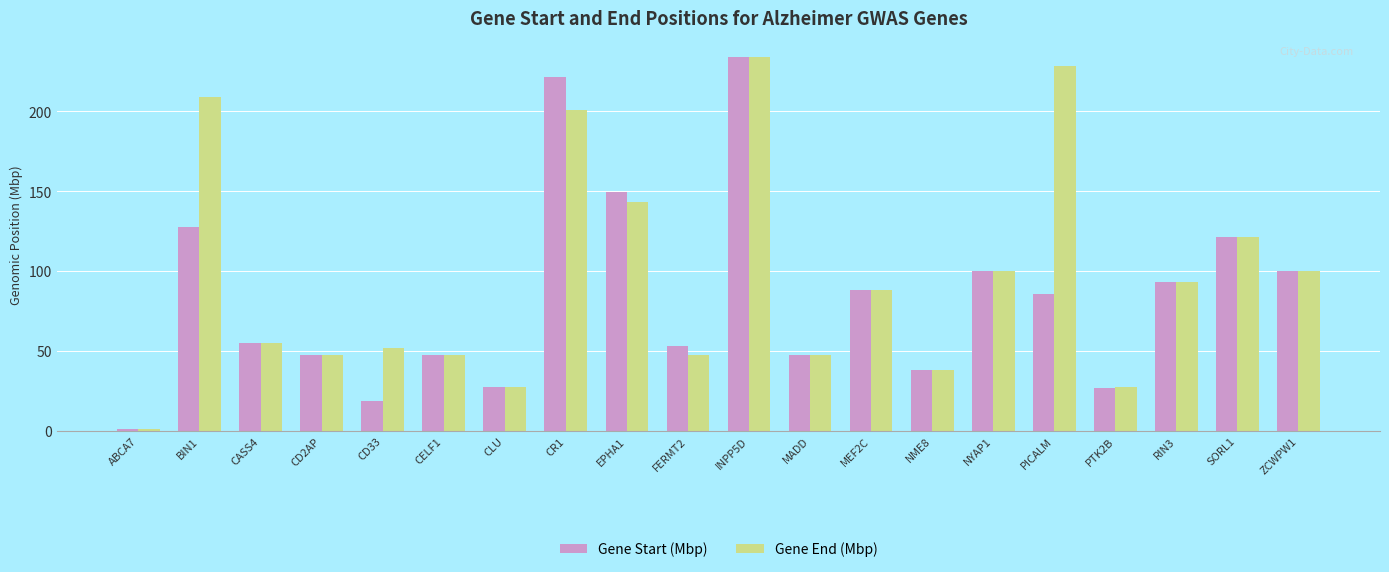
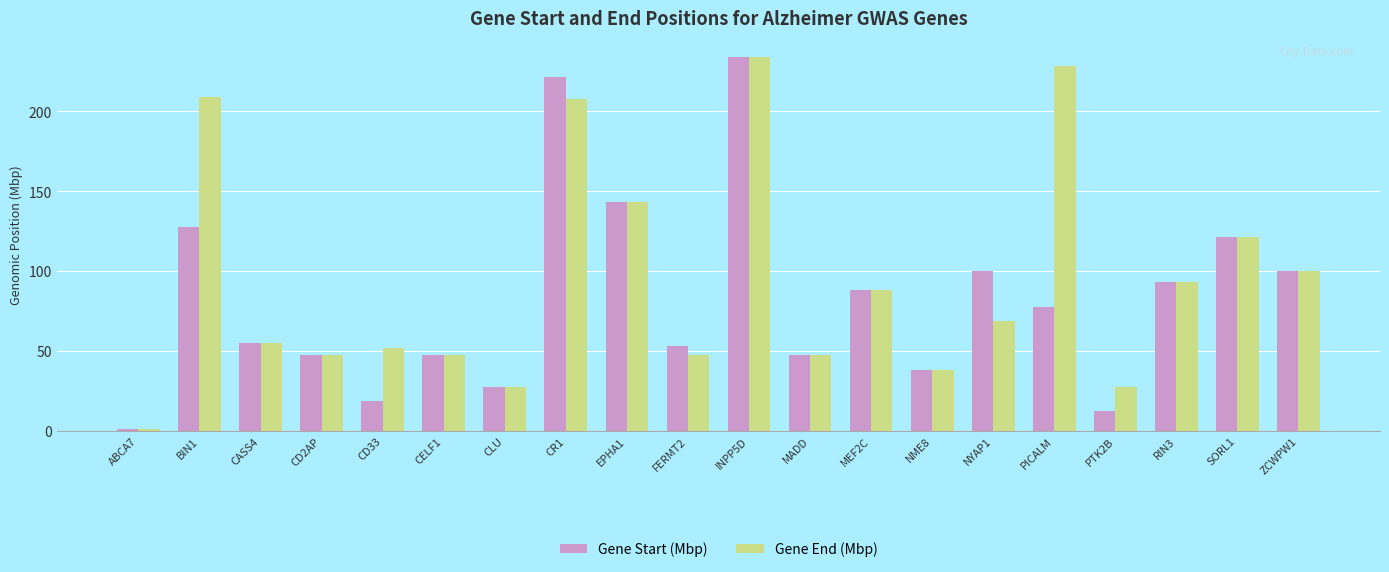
  {
    "Gene Start (Mbp)": {
      "BIN1": 128,
      "CASS4": 55,
      "CD2AP": 47,
      "CD33": 19,
      "CELF1": 47,
      "CLU": 27,
      "CR1": 221,
-     "EPHA1": 149,
+     "EPHA1": 143,
      "FERMT2": 53,
      "INPP5D": 234,
      "MADD": 47,
      "MEF2C": 88,
      "NME8": 38,
      "NYAP1": 100,
-     "PICALM": 86,
-     "PTK2B": 27,
+     "PICALM": 77,
+     "PTK2B": 12,
      "RIN3": 93,
      "SORL1": 121,
      "ZCWPW1": 100
    },
    "Gene End (Mbp)": {
      "BIN1": 209,
      "CASS4": 55,
      "CD2AP": 48,
      "CD33": 52,
      "CELF1": 48,
      "CLU": 27,
-     "CR1": 201,
+     "CR1": 208,
      "EPHA1": 143,
      "FERMT2": 48,
      "INPP5D": 234,
      "MADD": 47,
      "MEF2C": 88,
      "NME8": 38,
-     "NYAP1": 100,
+     "NYAP1": 69,
      "PICALM": 229,
      "PTK2B": 27,
      "RIN3": 93,
      "SORL1": 122,
      "ZCWPW1": 100
    }
  }
